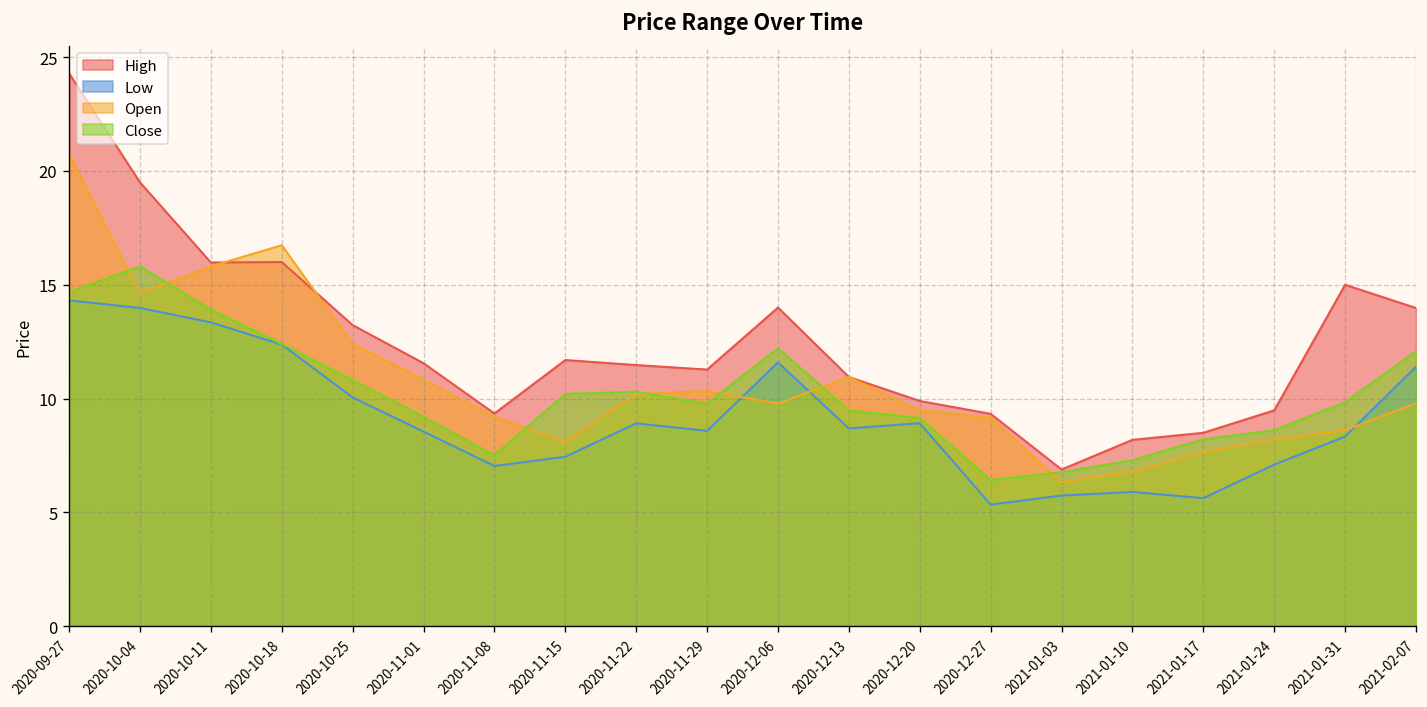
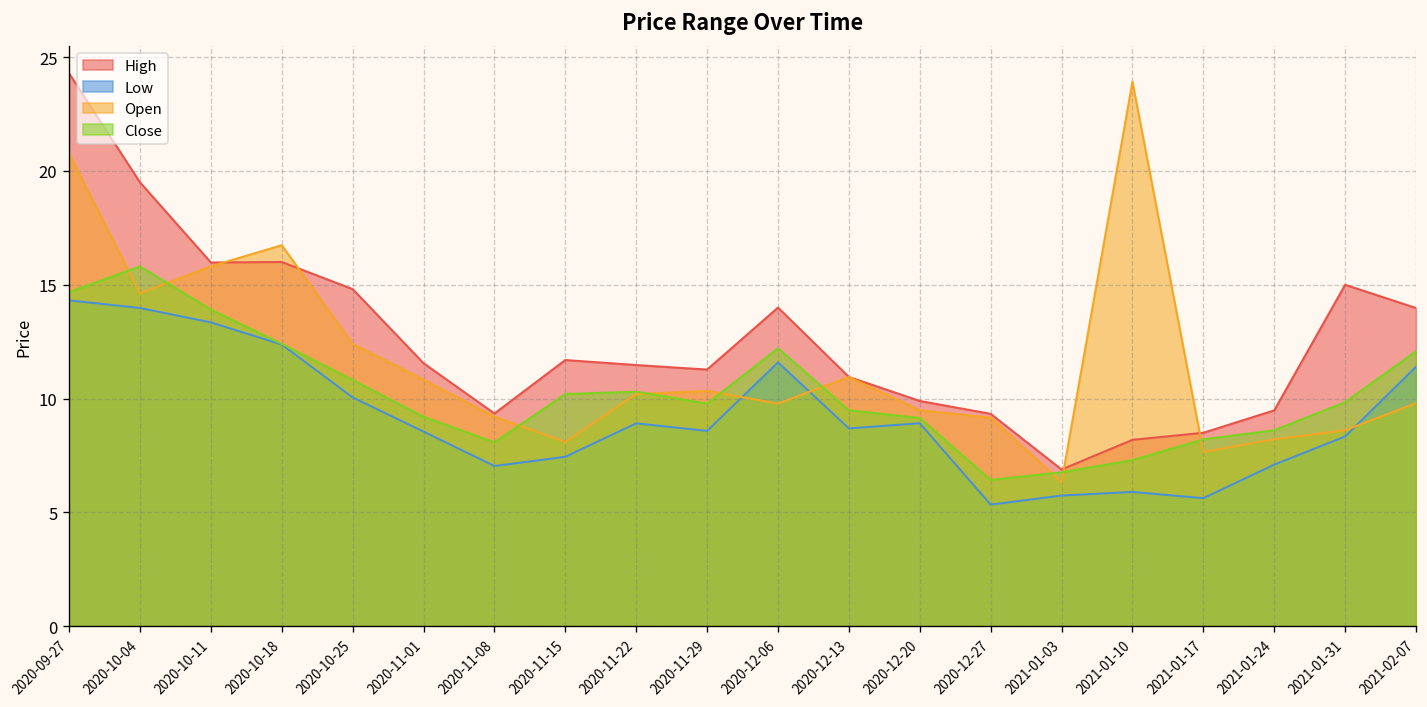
  {
    "High": {
      "2020-09-27": 24.3,
      "2020-10-04": 19.5,
      "2020-10-11": 16.0,
      "2020-10-18": 16.0,
-     "2020-10-25": 13.2,
+     "2020-10-25": 14.8,
      "2020-11-01": 11.6,
      "2020-11-08": 9.3,
      "2020-11-15": 11.7,
      "2020-11-22": 11.5,
      "2020-11-29": 11.3,
      "2020-12-06": 14.0,
      "2020-12-20": 9.9,
      "2020-12-27": 9.3,
      "2021-01-10": 8.2,
      "2021-01-17": 8.5,
      "2021-01-24": 9.5,
      "2021-01-31": 15.0,
      "2021-02-07": 14.0
    },
    "Low": {
      "2020-09-27": 14.3,
      "2020-10-04": 14.0,
      "2020-10-11": 13.3,
      "2020-10-25": 10.1,
      "2020-11-01": 8.6,
      "2020-11-08": 7.0,
      "2020-11-15": 7.4,
      "2020-11-22": 8.9,
      "2020-11-29": 8.6,
      "2020-12-06": 11.6,
      "2020-12-13": 8.7,
      "2020-12-20": 8.9,
      "2020-12-27": 5.3,
      "2021-01-03": 5.7,
      "2021-01-10": 5.9,
      "2021-01-17": 5.6,
      "2021-01-24": 7.1,
      "2021-01-31": 8.3,
      "2021-02-07": 11.4
    },
    "Open": {
      "2020-09-27": 20.8,
      "2020-10-04": 14.6,
      "2020-10-11": 15.8,
      "2020-10-18": 16.7,
      "2020-10-25": 12.4,
      "2020-11-01": 10.8,
      "2020-11-08": 9.2,
      "2020-11-15": 8.1,
      "2020-11-29": 10.3,
      "2020-12-06": 9.8,
      "2020-12-20": 9.5,
      "2020-12-27": 9.2,
      "2021-01-03": 6.3,
-     "2021-01-10": 6.8,
+     "2021-01-10": 23.9,
      "2021-01-17": 7.7,
      "2021-01-24": 8.2,
      "2021-01-31": 8.6,
      "2021-02-07": 9.8
    },
    "Close": {
      "2020-09-27": 14.7,
      "2020-10-04": 15.8,
      "2020-10-11": 13.9,
      "2020-10-25": 10.8,
      "2020-11-01": 9.2,
-     "2020-11-08": 7.5,
+     "2020-11-08": 8.1,
      "2020-11-15": 10.2,
      "2020-11-29": 9.8,
      "2020-12-06": 12.2,
      "2020-12-13": 9.5,
      "2020-12-20": 9.1,
      "2020-12-27": 6.4,
      "2021-01-10": 7.3,
      "2021-01-17": 8.2,
      "2021-01-24": 8.6,
      "2021-01-31": 9.8,
      "2021-02-07": 12.1
    }
  }
